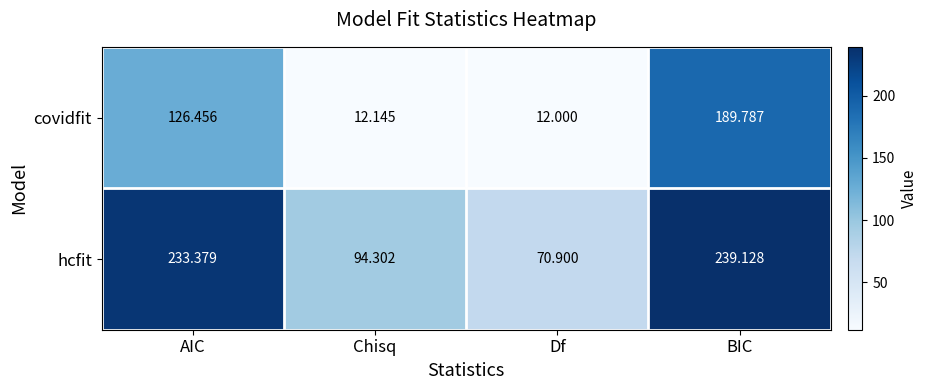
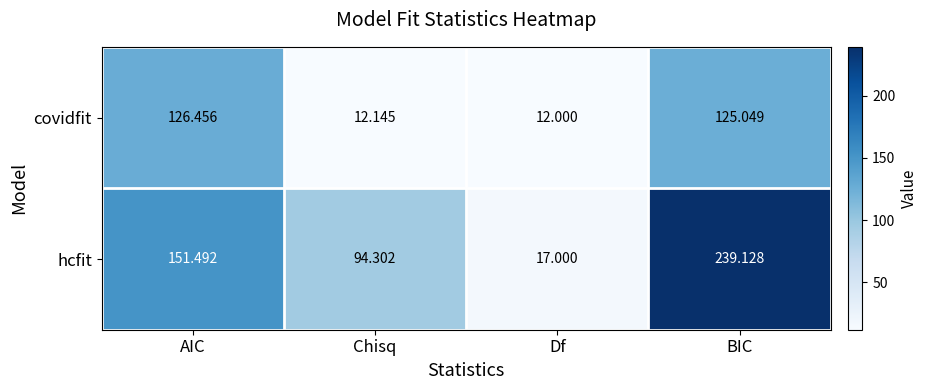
  {
    "covidfit": {
      "AIC": 126.456,
      "Chisq": 12.145,
      "Df": 12.000,
-     "BIC": 189.787
+     "BIC": 125.049
    },
    "hcfit": {
-     "AIC": 233.379,
+     "AIC": 151.492,
      "Chisq": 94.302,
-     "Df": 70.900,
+     "Df": 17.000,
      "BIC": 239.128
    }
  }
